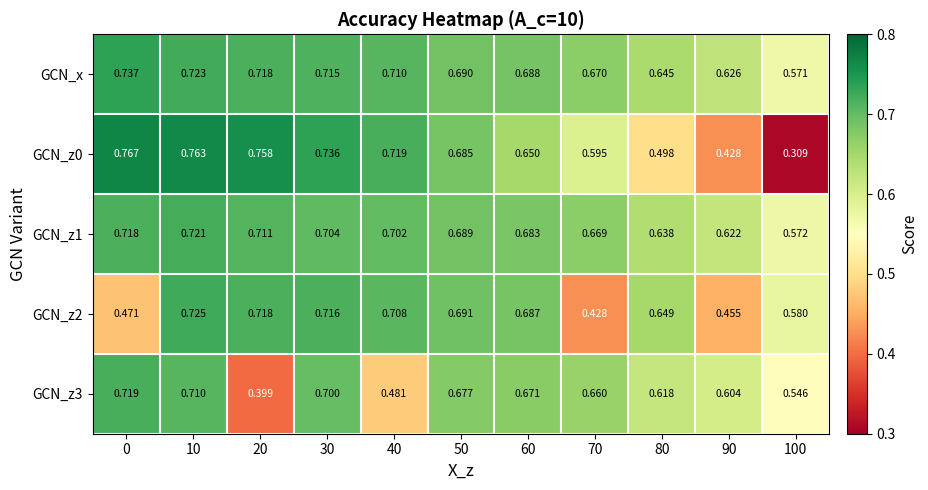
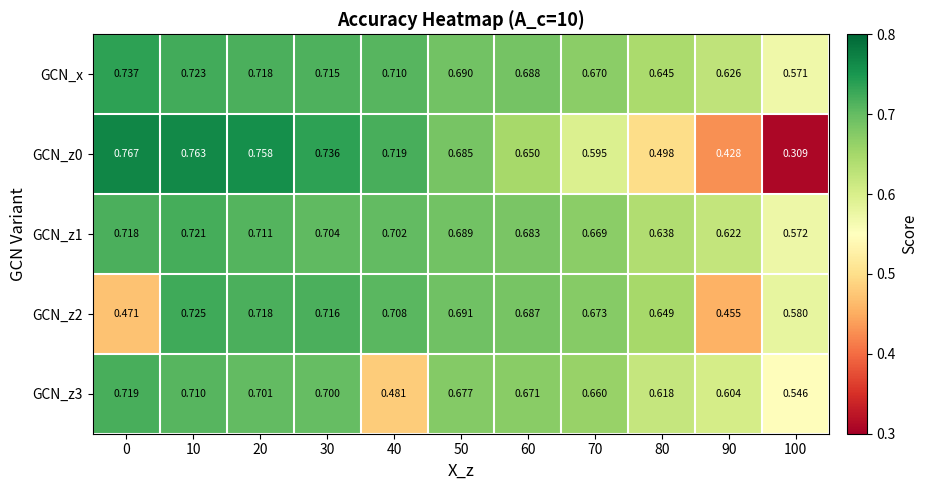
  {
    "GCN_x": {
      "0": 0.737,
      "10": 0.723,
      "20": 0.718,
      "30": 0.715,
      "40": 0.710,
      "50": 0.690,
      "60": 0.688,
      "70": 0.670,
      "80": 0.645,
      "90": 0.626,
      "100": 0.571
    },
    "GCN_z0": {
      "0": 0.767,
      "10": 0.763,
      "20": 0.758,
      "30": 0.736,
      "40": 0.719,
      "50": 0.685,
      "60": 0.650,
      "70": 0.595,
      "80": 0.498,
      "90": 0.428,
      "100": 0.309
    },
    "GCN_z1": {
      "0": 0.718,
      "10": 0.721,
      "20": 0.711,
      "30": 0.704,
      "40": 0.702,
      "50": 0.689,
      "60": 0.683,
      "70": 0.669,
      "80": 0.638,
      "90": 0.622,
      "100": 0.572
    },
    "GCN_z2": {
      "0": 0.471,
      "10": 0.725,
      "20": 0.718,
      "30": 0.716,
      "40": 0.708,
      "50": 0.691,
      "60": 0.687,
-     "70": 0.428,
+     "70": 0.673,
      "80": 0.649,
      "90": 0.455,
      "100": 0.580
    },
    "GCN_z3": {
      "0": 0.719,
      "10": 0.710,
-     "20": 0.399,
+     "20": 0.701,
      "30": 0.700,
      "40": 0.481,
      "50": 0.677,
      "60": 0.671,
      "70": 0.660,
      "80": 0.618,
      "90": 0.604,
      "100": 0.546
    }
  }
